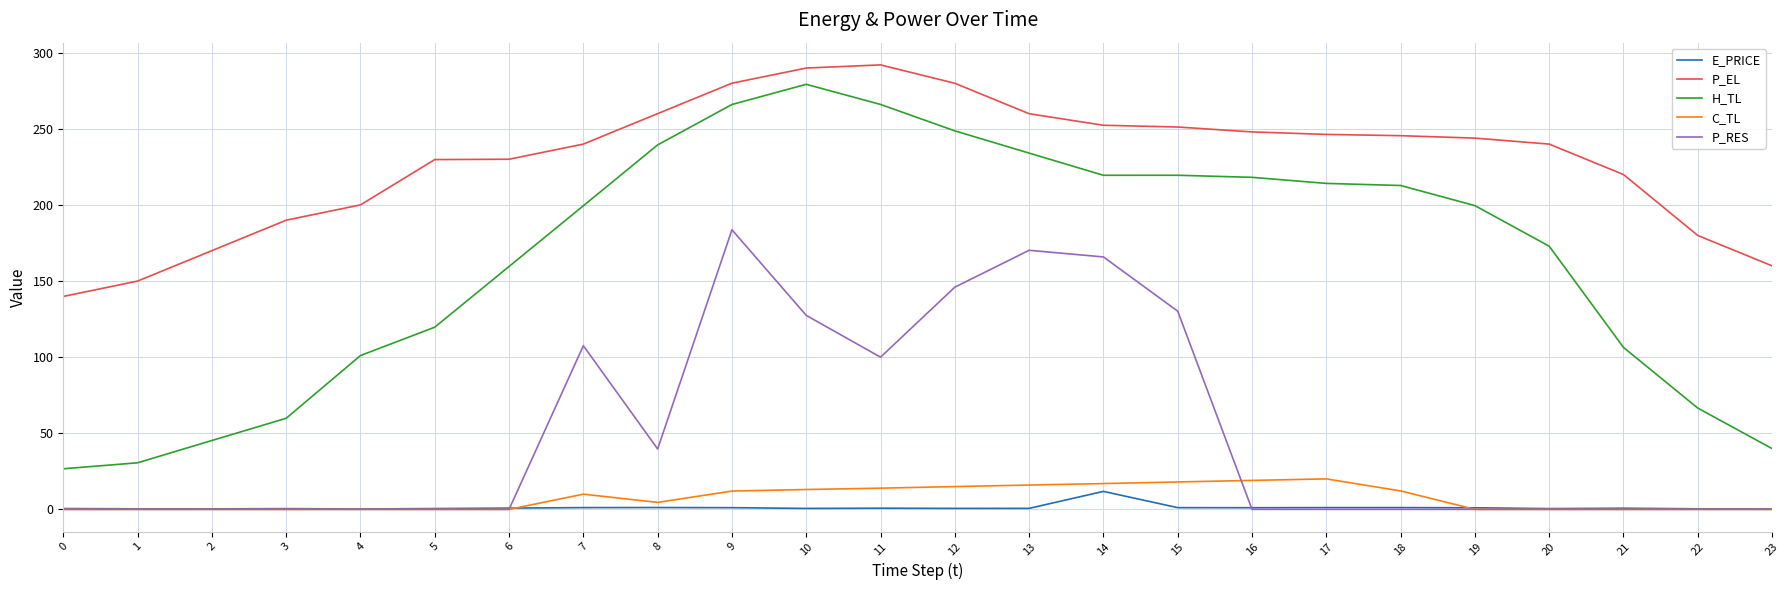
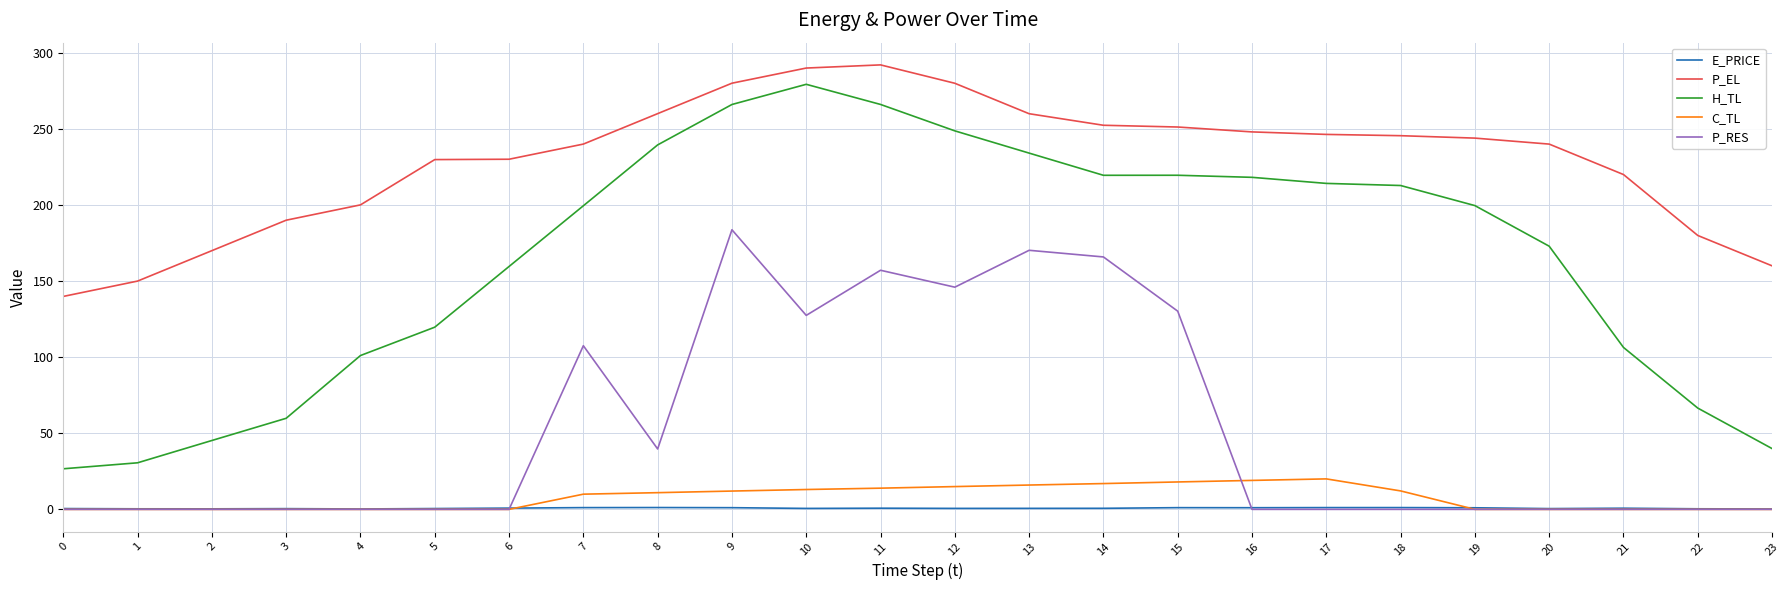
  {
    "E_PRICE": {
      "7": 1,
      "8": 1,
      "9": 1,
      "10": 1,
      "11": 1,
      "12": 1,
      "13": 1,
-     "14": 12,
+     "14": 1,
      "15": 1
    },
    "P_EL": {
      "0": 140,
      "1": 150,
      "2": 170,
      "3": 190,
      "4": 200,
      "5": 230,
      "6": 230,
      "7": 240,
      "8": 260,
      "9": 280,
      "10": 290,
      "11": 292,
      "12": 280,
      "13": 260,
      "14": 252,
      "15": 251,
      "16": 248,
      "17": 246,
      "18": 246,
      "19": 244,
      "20": 240,
      "21": 220,
      "22": 180,
      "23": 160
    },
    "H_TL": {
      "0": 27,
      "1": 31,
      "2": 45,
      "3": 60,
      "4": 101,
      "5": 120,
      "6": 160,
      "7": 199,
      "8": 239,
      "9": 266,
      "10": 279,
      "11": 266,
      "12": 249,
      "13": 234,
      "14": 220,
      "15": 220,
      "16": 218,
      "17": 214,
      "18": 213,
      "19": 200,
      "20": 173,
      "21": 106,
      "22": 67,
      "23": 40
    },
    "C_TL": {
      "7": 10,
-     "8": 5,
+     "8": 11,
      "9": 12,
      "10": 13,
      "11": 14,
      "12": 15,
      "13": 16,
      "14": 17,
      "15": 18,
      "16": 19,
      "17": 20,
      "18": 12
    },
    "P_RES": {
      "7": 108,
      "8": 40,
      "9": 184,
      "10": 127,
-     "11": 100,
+     "11": 157,
      "12": 146,
      "13": 170,
      "14": 166,
      "15": 130
    }
  }
